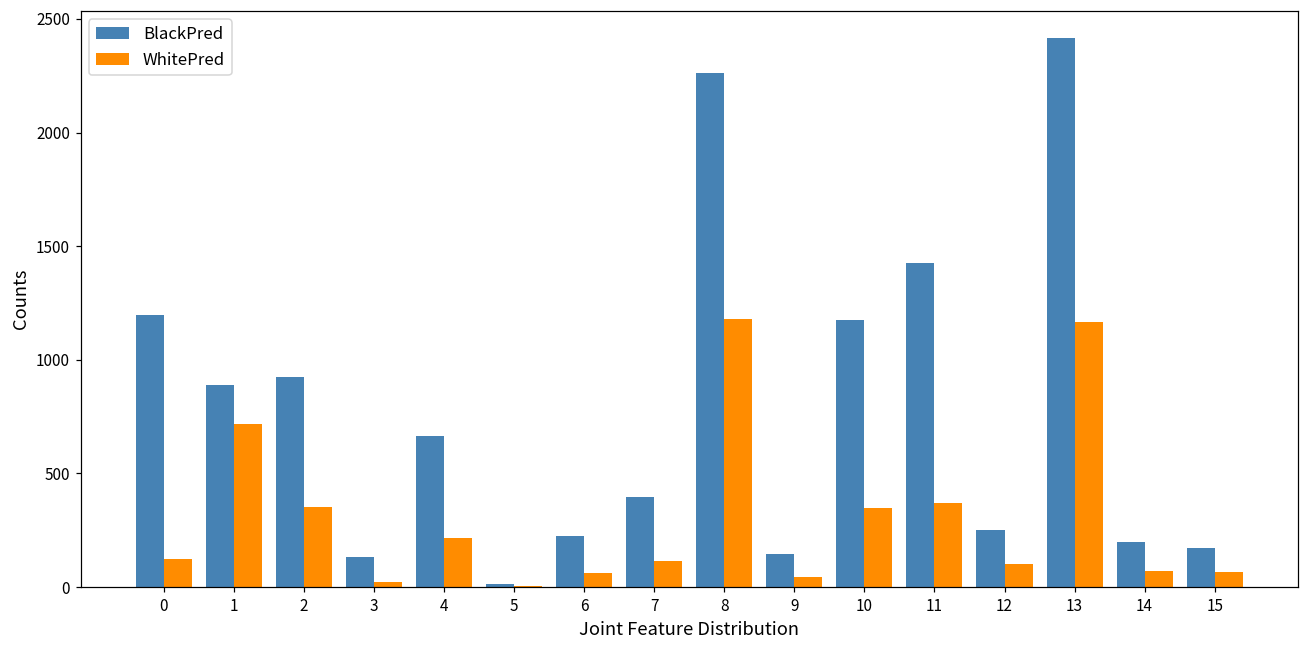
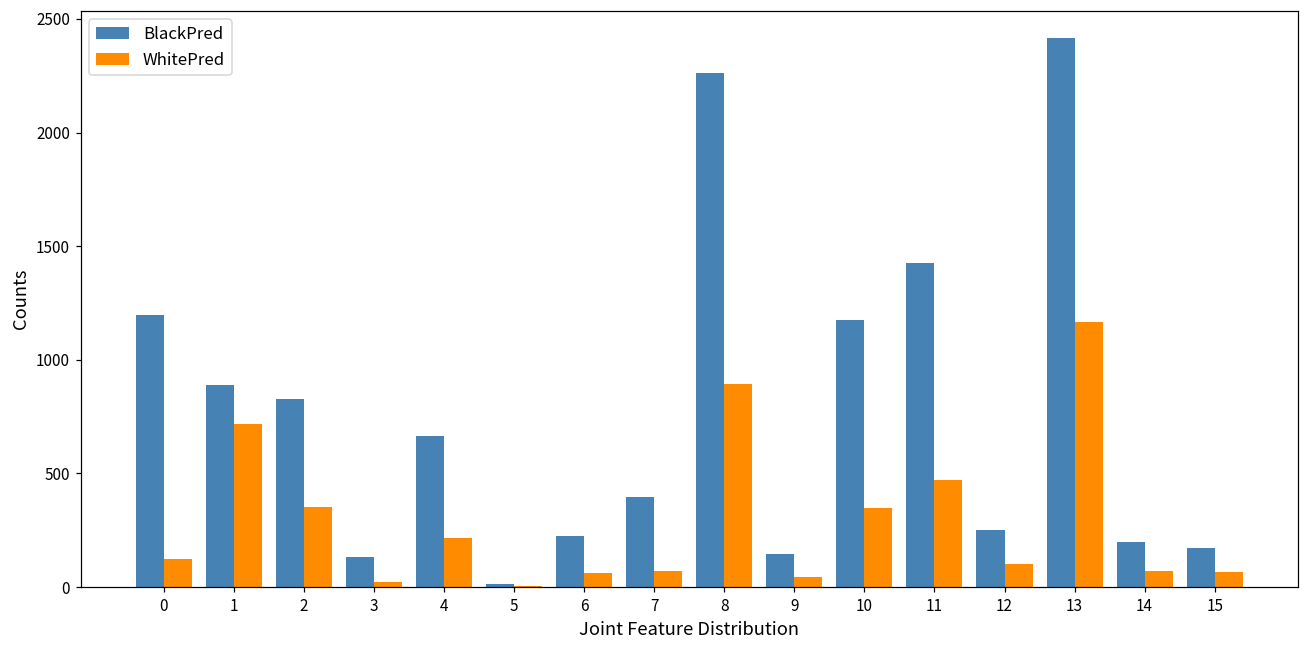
  {
    "BlackPred": {
      "0": 1200,
      "1": 890,
-     "2": 930,
+     "2": 830,
      "3": 130,
      "4": 660,
      "5": 20,
      "6": 220,
      "7": 400,
      "8": 2260,
      "9": 150,
      "10": 1170,
      "11": 1430,
      "12": 250,
      "13": 2410,
      "14": 200,
      "15": 170
    },
    "WhitePred": {
      "0": 120,
      "1": 720,
      "2": 350,
      "3": 20,
      "4": 220,
      "6": 60,
-     "7": 120,
-     "8": 1180,
+     "7": 70,
+     "8": 900,
      "9": 40,
      "10": 350,
-     "11": 370,
+     "11": 470,
      "12": 100,
      "13": 1170,
      "14": 70,
      "15": 70
    }
  }
